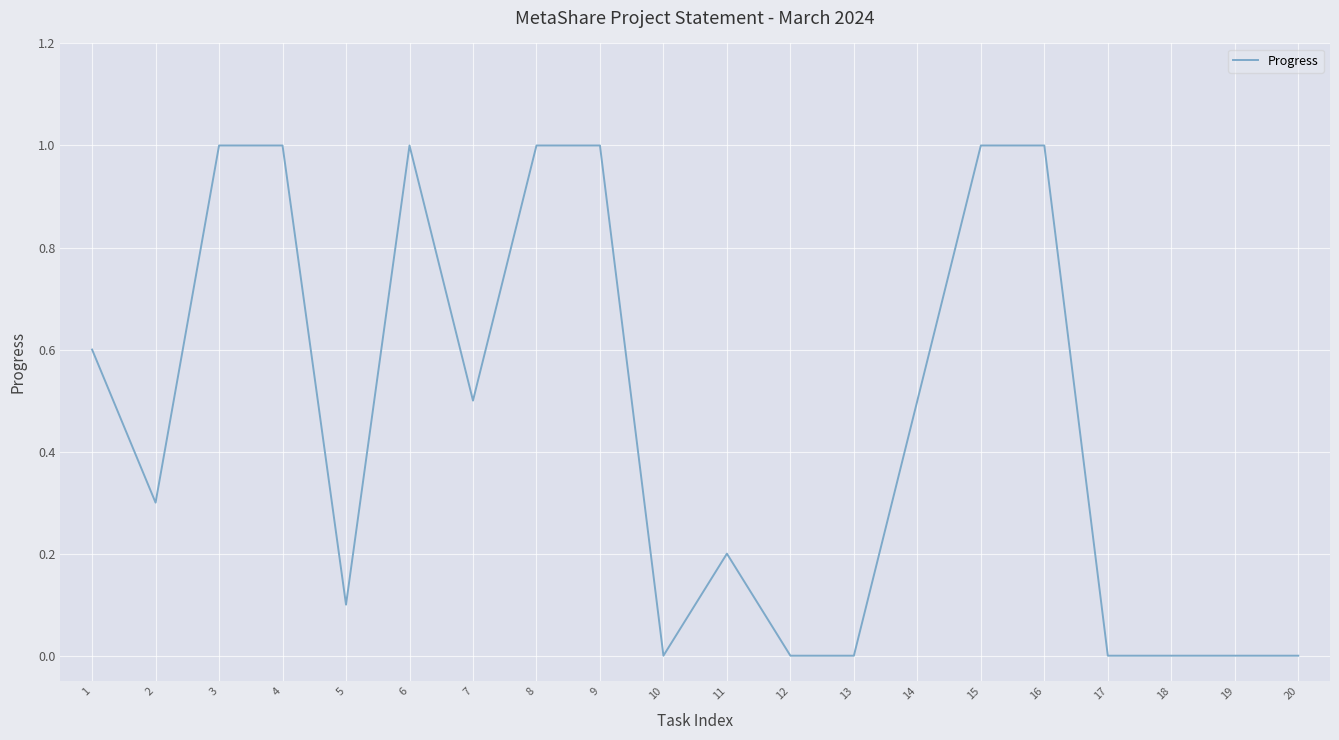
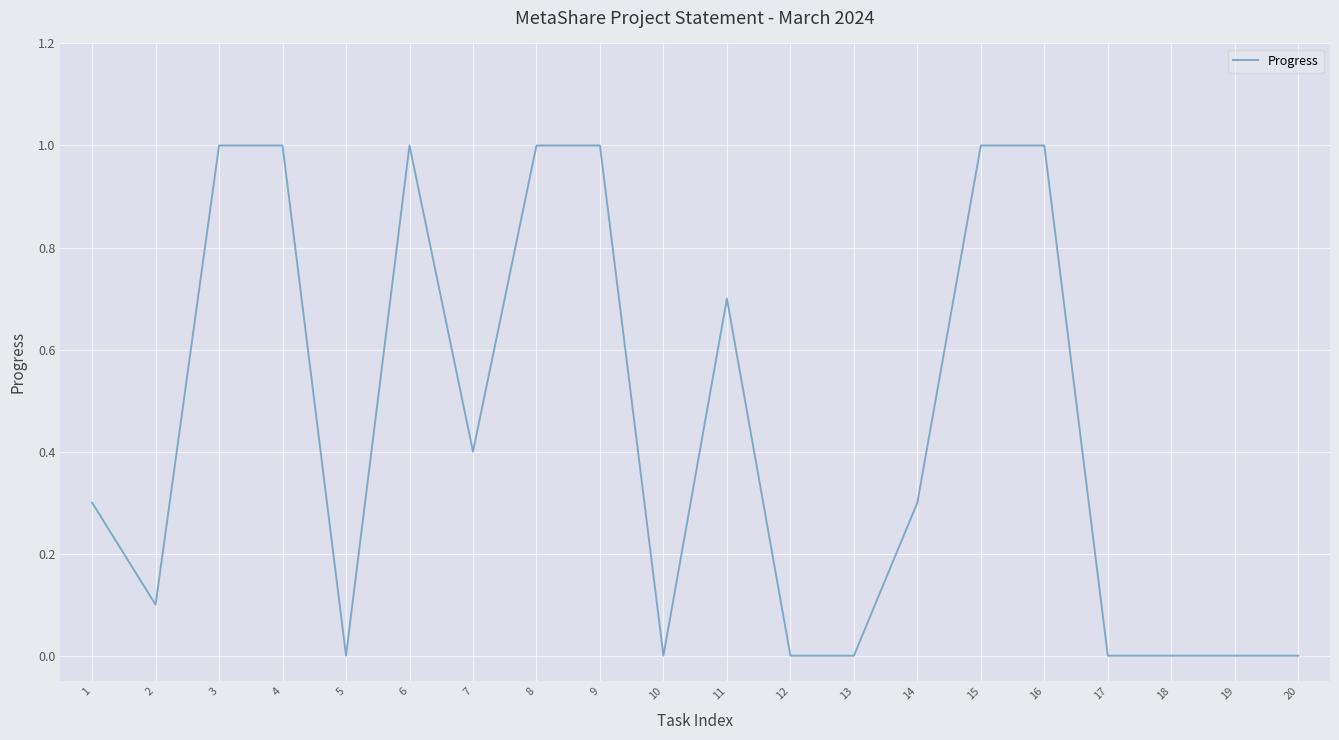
  {
-   "1": 0.6,
-   "2": 0.3,
+   "1": 0.3,
+   "2": 0.1,
    "3": 1.0,
    "4": 1.0,
-   "5": 0.1,
+   "5": 0.0,
    "6": 1.0,
-   "7": 0.5,
+   "7": 0.4,
    "8": 1.0,
    "9": 1.0,
    "10": 0.0,
-   "11": 0.2,
+   "11": 0.7,
    "12": 0.0,
    "13": 0.0,
-   "14": 0.5,
+   "14": 0.3,
    "15": 1.0,
    "16": 1.0,
    "17": 0.0,
    "18": 0.0,
    "19": 0.0,
    "20": 0.0
  }
